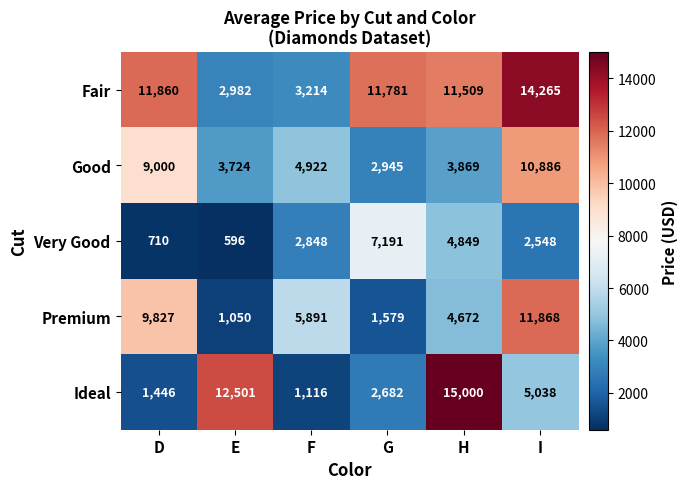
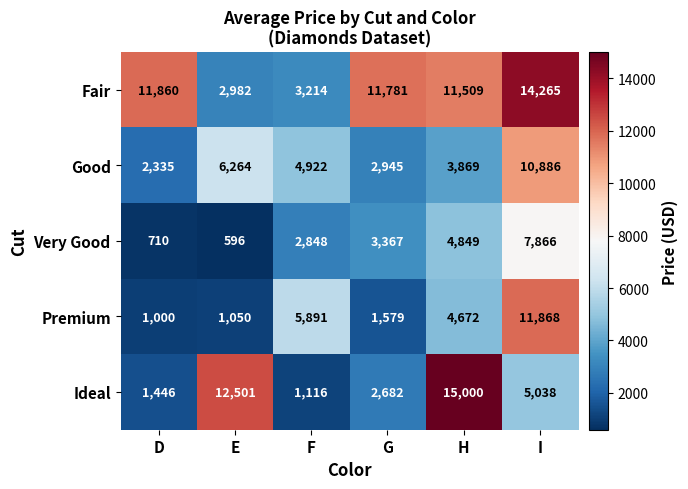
  {
    "Fair": {
      "D": "11,860",
      "E": "2,982",
      "F": "3,214",
      "G": "11,781",
      "H": "11,509",
      "I": "14,265"
    },
    "Good": {
-     "D": "9,000",
-     "E": "3,724",
+     "D": "2,335",
+     "E": "6,264",
      "F": "4,922",
      "G": "2,945",
      "H": "3,869",
      "I": "10,886"
    },
    "Very Good": {
      "D": "710",
      "E": "596",
      "F": "2,848",
-     "G": "7,191",
+     "G": "3,367",
      "H": "4,849",
-     "I": "2,548"
+     "I": "7,866"
    },
    "Premium": {
-     "D": "9,827",
+     "D": "1,000",
      "E": "1,050",
      "F": "5,891",
      "G": "1,579",
      "H": "4,672",
      "I": "11,868"
    },
    "Ideal": {
      "D": "1,446",
      "E": "12,501",
      "F": "1,116",
      "G": "2,682",
      "H": "15,000",
      "I": "5,038"
    }
  }
